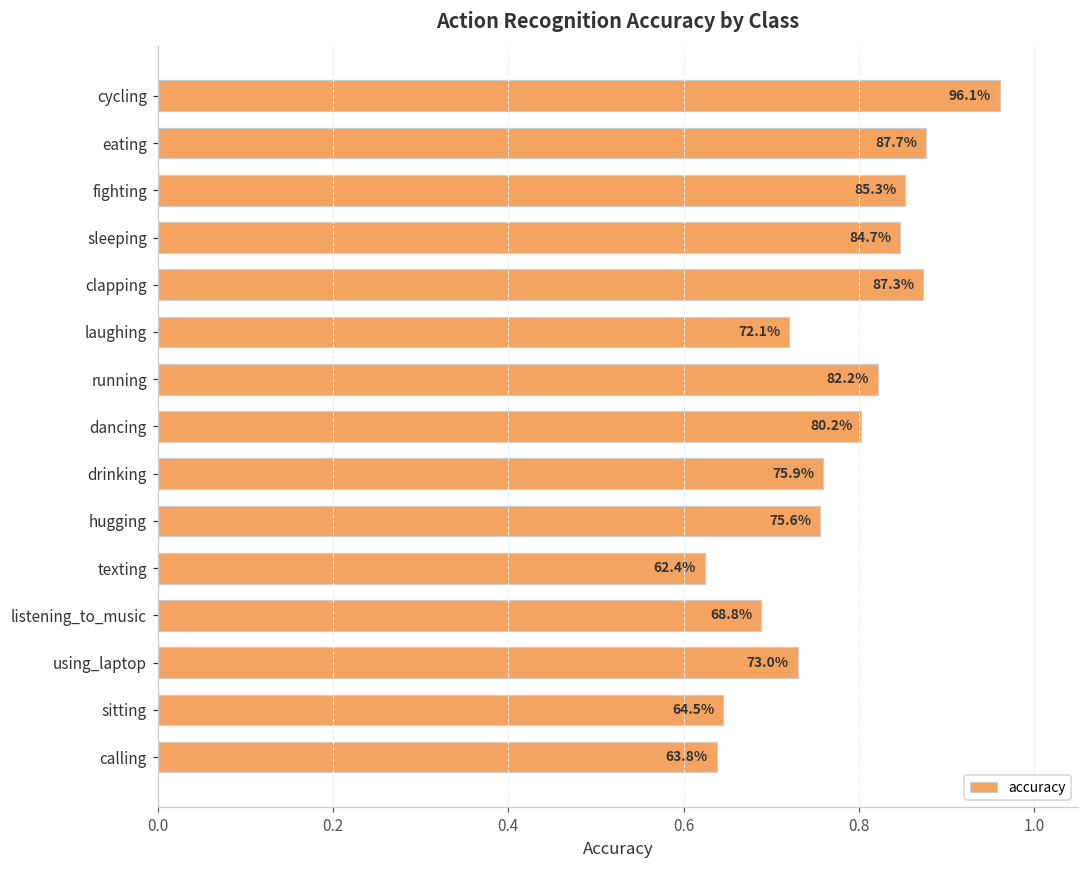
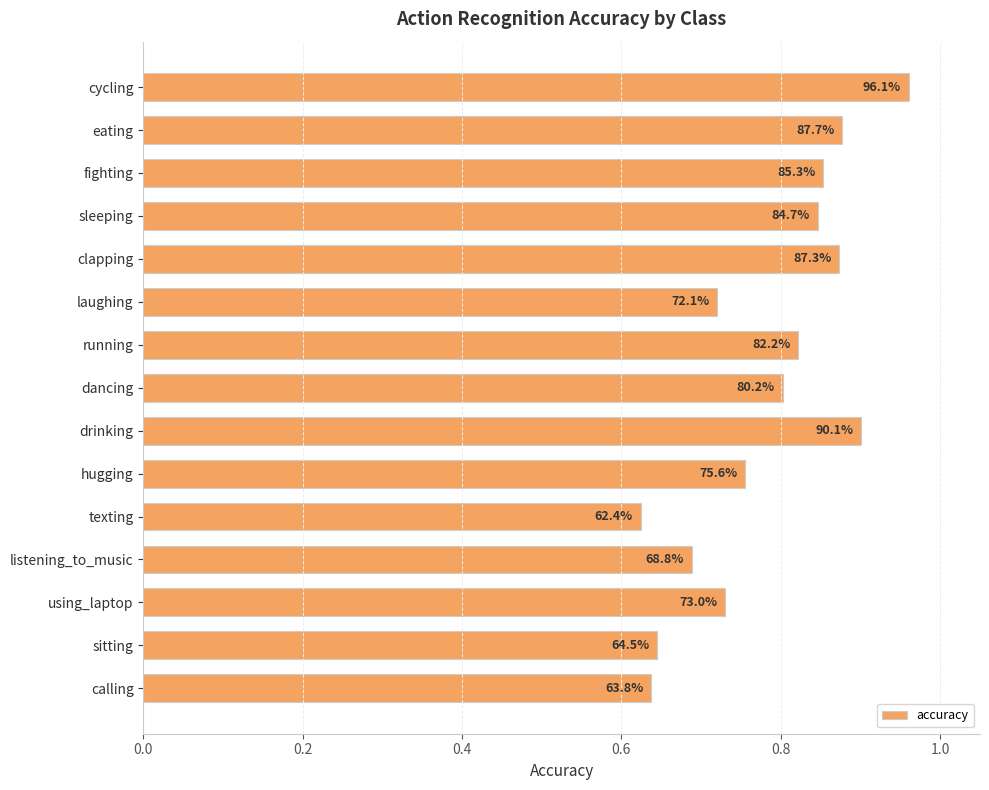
  {
    "cycling": "96.1%",
    "eating": "87.7%",
    "fighting": "85.3%",
    "sleeping": "84.7%",
    "clapping": "87.3%",
    "laughing": "72.1%",
    "running": "82.2%",
    "dancing": "80.2%",
-   "drinking": "75.9%",
+   "drinking": "90.1%",
    "hugging": "75.6%",
    "texting": "62.4%",
    "listening_to_music": "68.8%",
    "using_laptop": "73.0%",
    "sitting": "64.5%",
    "calling": "63.8%"
  }
